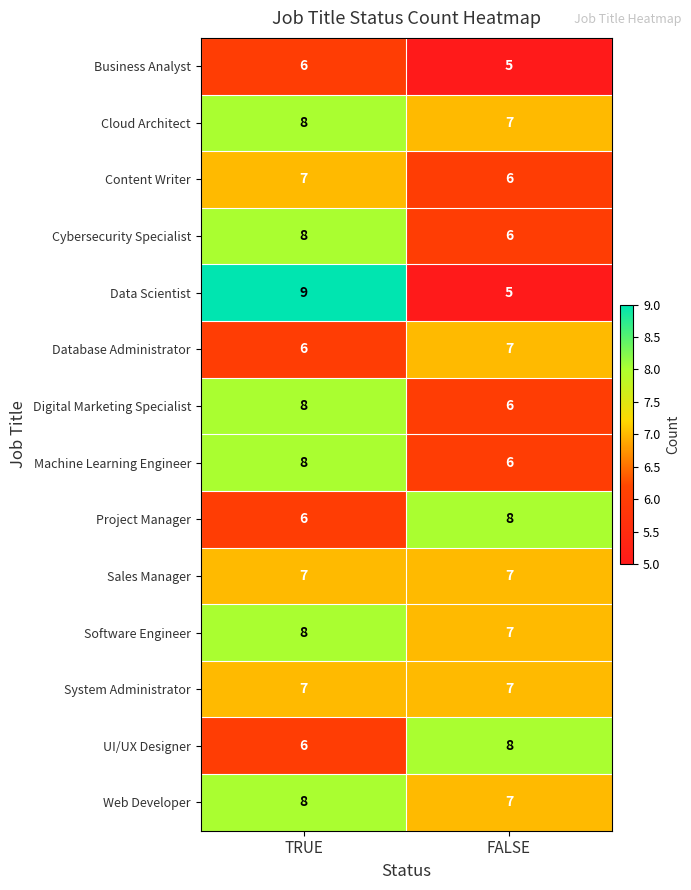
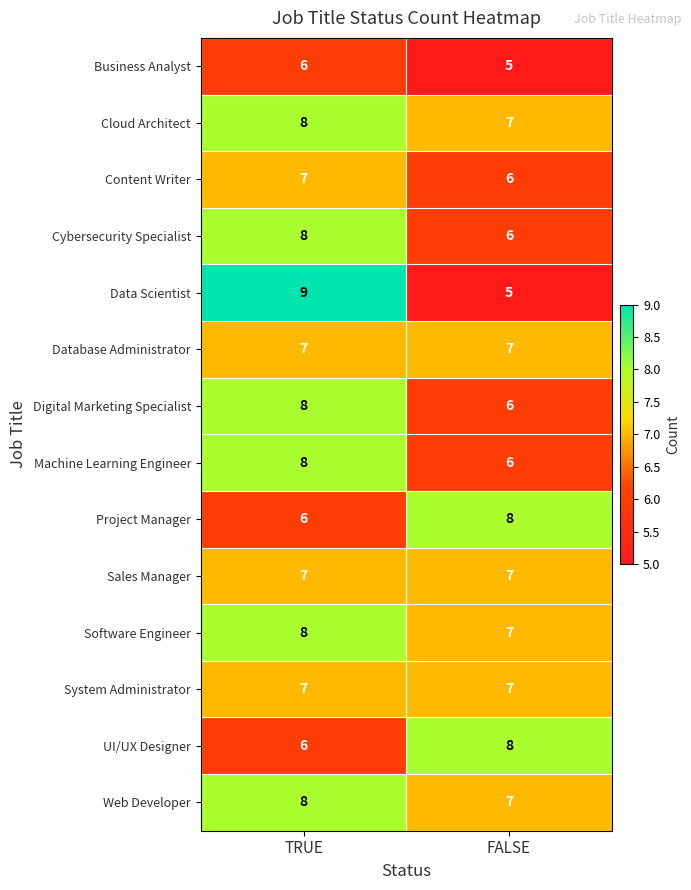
  {
    "Business Analyst": {
      "TRUE": 6,
      "FALSE": 5
    },
    "Cloud Architect": {
      "TRUE": 8,
      "FALSE": 7
    },
    "Content Writer": {
      "TRUE": 7,
      "FALSE": 6
    },
    "Cybersecurity Specialist": {
      "TRUE": 8,
      "FALSE": 6
    },
    "Data Scientist": {
      "TRUE": 9,
      "FALSE": 5
    },
    "Database Administrator": {
-     "TRUE": 6,
+     "TRUE": 7,
      "FALSE": 7
    },
    "Digital Marketing Specialist": {
      "TRUE": 8,
      "FALSE": 6
    },
    "Machine Learning Engineer": {
      "TRUE": 8,
      "FALSE": 6
    },
    "Project Manager": {
      "TRUE": 6,
      "FALSE": 8
    },
    "Sales Manager": {
      "TRUE": 7,
      "FALSE": 7
    },
    "Software Engineer": {
      "TRUE": 8,
      "FALSE": 7
    },
    "System Administrator": {
      "TRUE": 7,
      "FALSE": 7
    },
    "UI/UX Designer": {
      "TRUE": 6,
      "FALSE": 8
    },
    "Web Developer": {
      "TRUE": 8,
      "FALSE": 7
    }
  }
